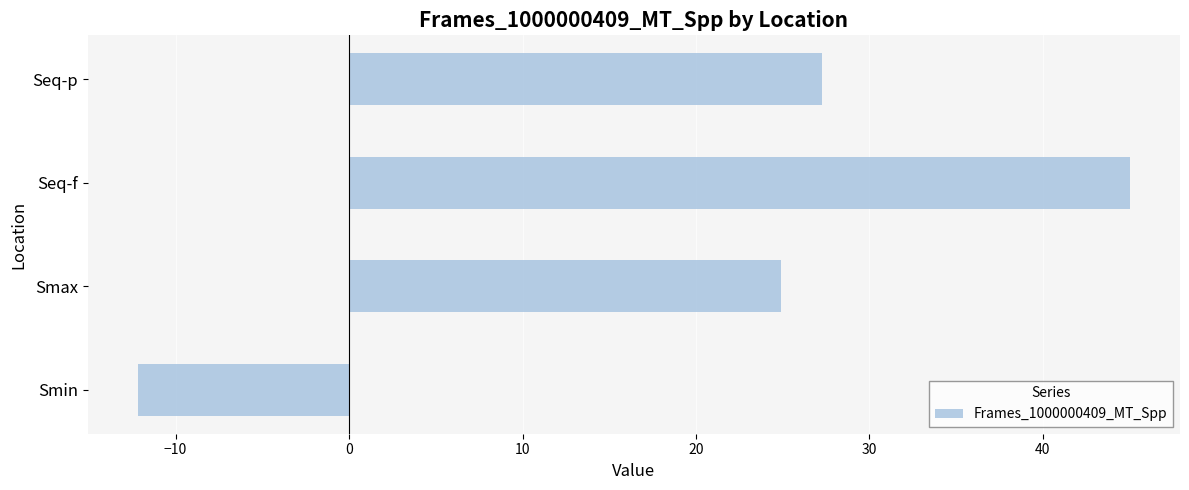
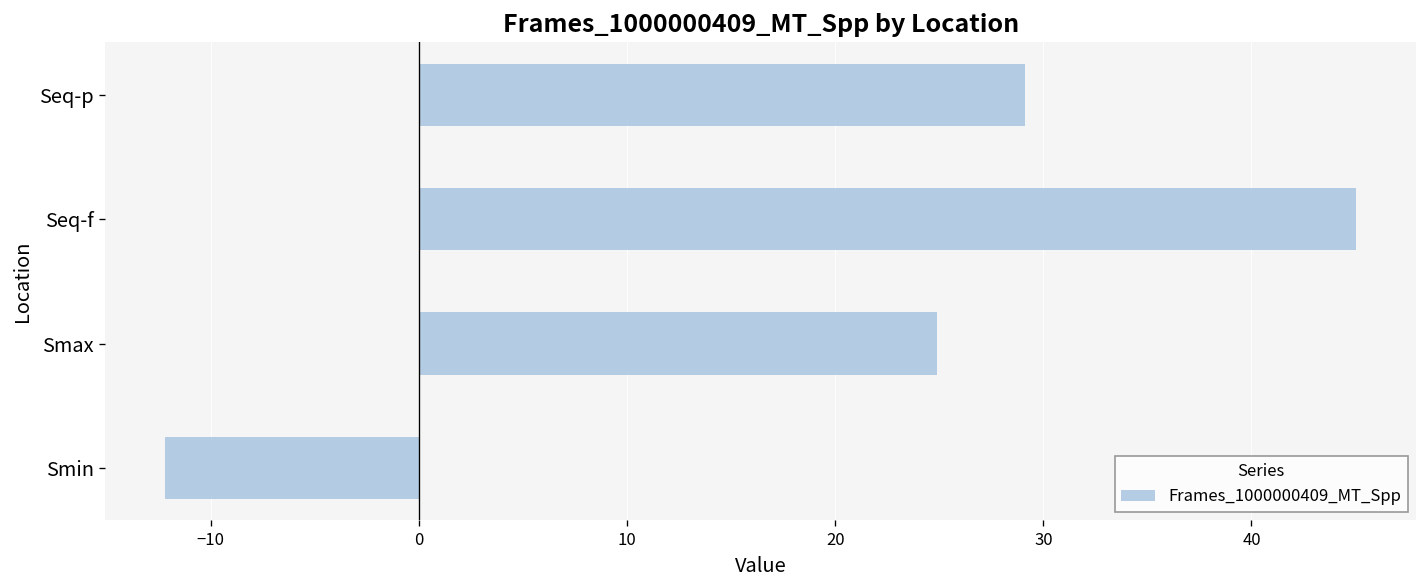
  {
-   "Seq-p": 27.3,
+   "Seq-p": 29.1,
    "Seq-f": 45.0,
    "Smax": 24.9,
    "Smin": -12.2
  }
